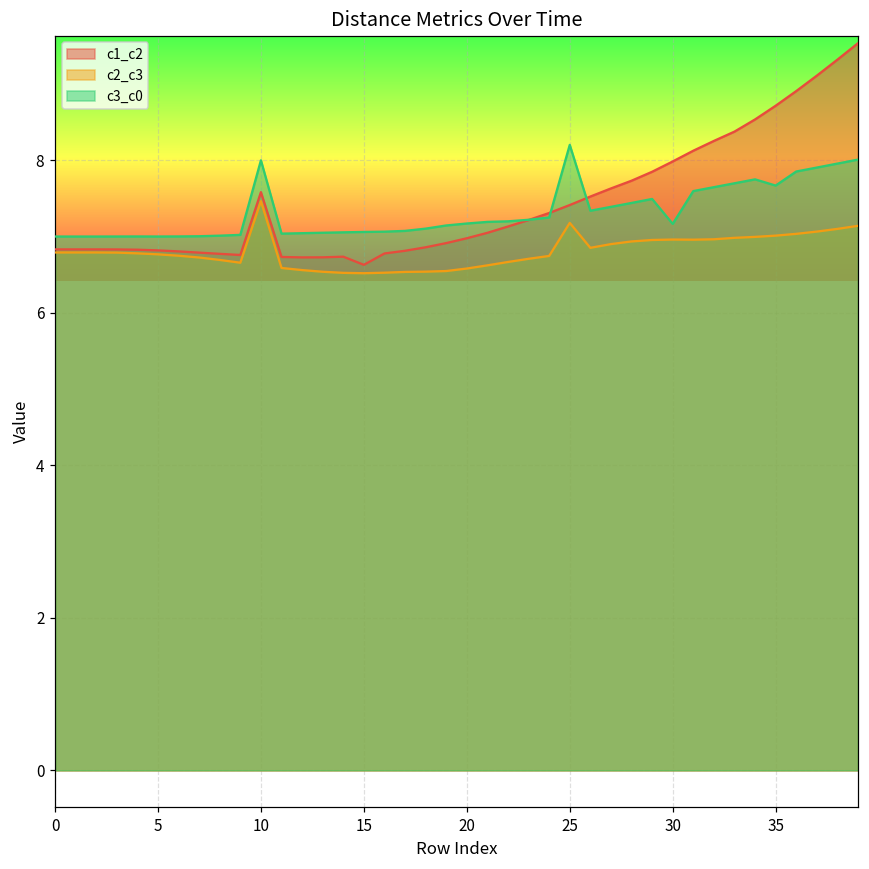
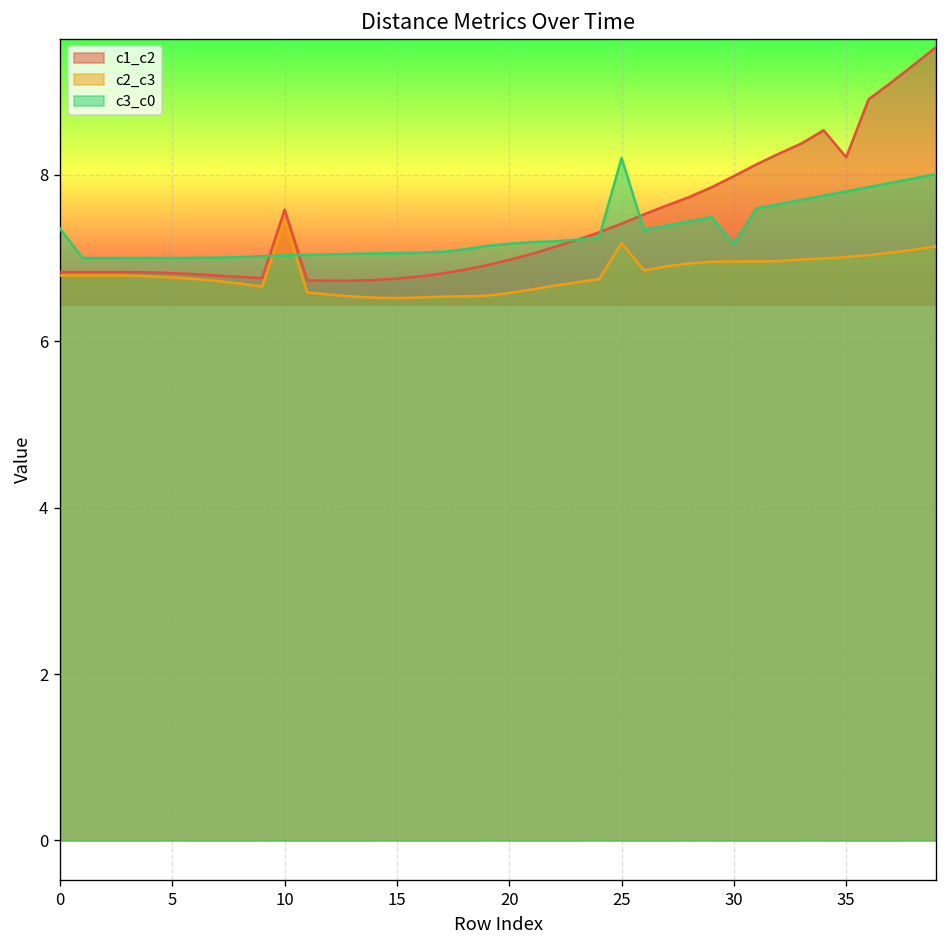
  {
    "c1_c2": {
      "0": 6.8,
      "5": 6.8,
      "10": 7.6,
-     "15": 6.6,
+     "15": 6.8,
      "20": 7.0,
      "25": 7.4,
      "30": 8.0,
-     "35": 8.7
+     "35": 8.2
    },
    "c2_c3": {
      "0": 6.8,
      "5": 6.8,
      "10": 7.5,
      "15": 6.5,
      "20": 6.6,
      "25": 7.2,
      "30": 7.0,
      "35": 7.0
    },
    "c3_c0": {
-     "0": 7.0,
+     "0": 7.4,
      "5": 7.0,
-     "10": 8.0,
+     "10": 7.0,
      "15": 7.1,
      "20": 7.2,
      "25": 8.2,
      "30": 7.2,
-     "35": 7.7
+     "35": 7.8
    }
  }
